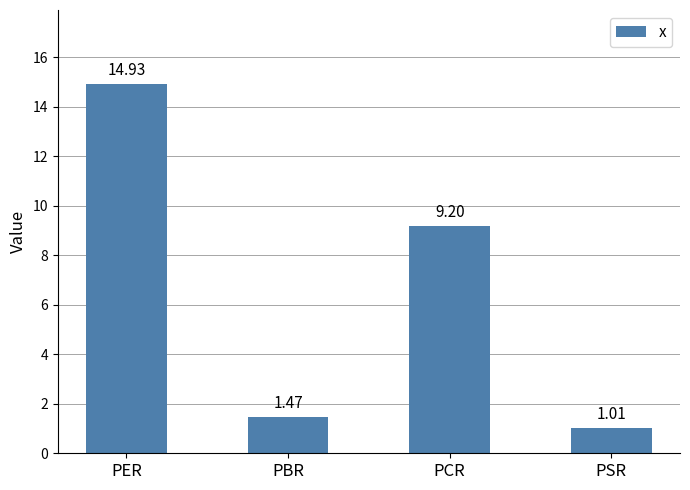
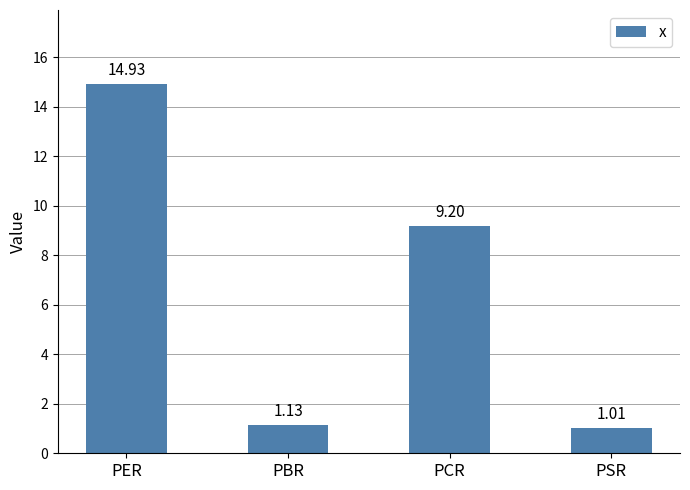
  {
    "PER": 14.93,
-   "PBR": 1.47,
+   "PBR": 1.13,
    "PCR": 9.20,
    "PSR": 1.01
  }
